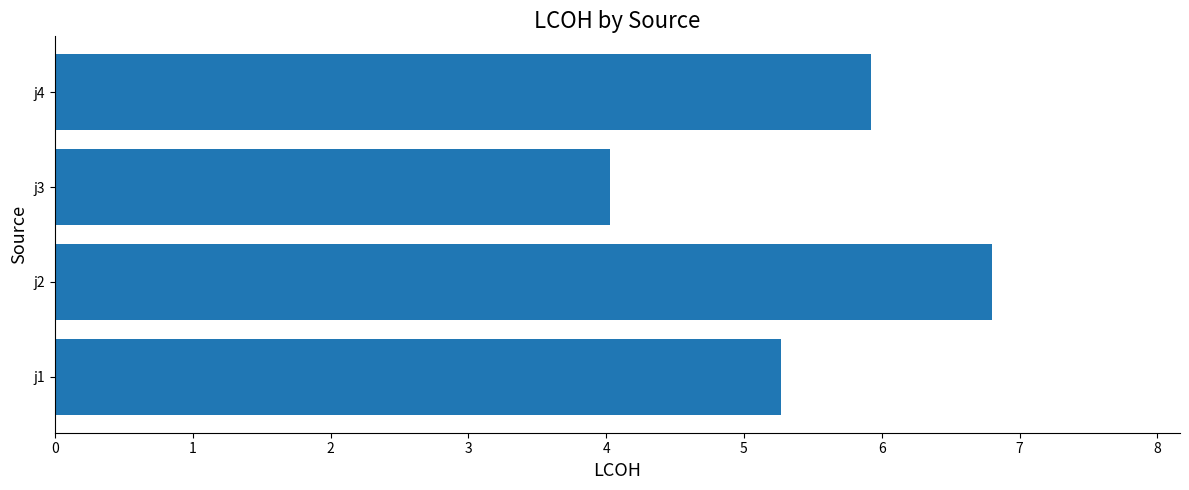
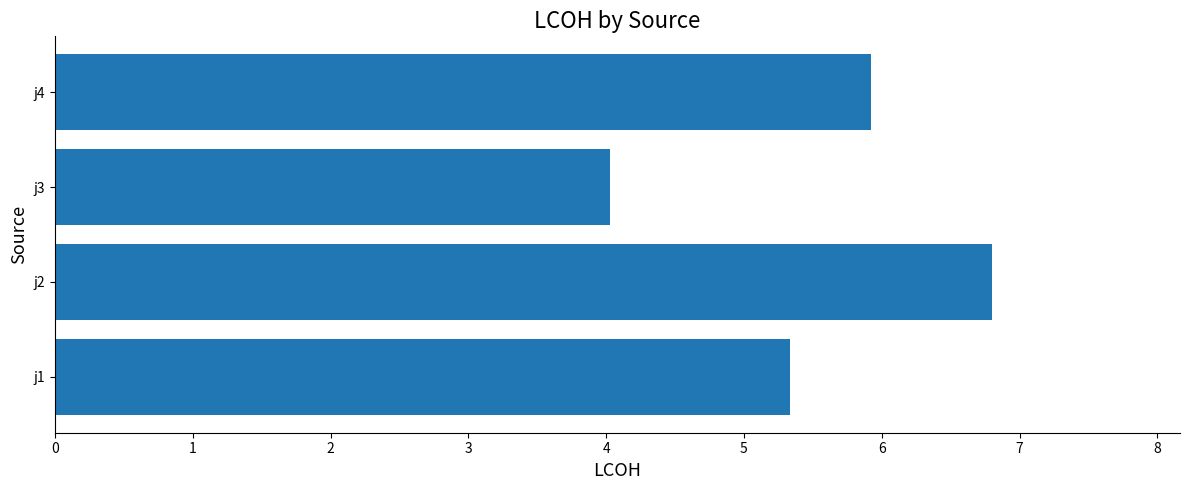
  {
    "j4": 5.92,
    "j3": 4.03,
    "j2": 6.80,
-   "j1": 5.27
+   "j1": 5.33
  }
